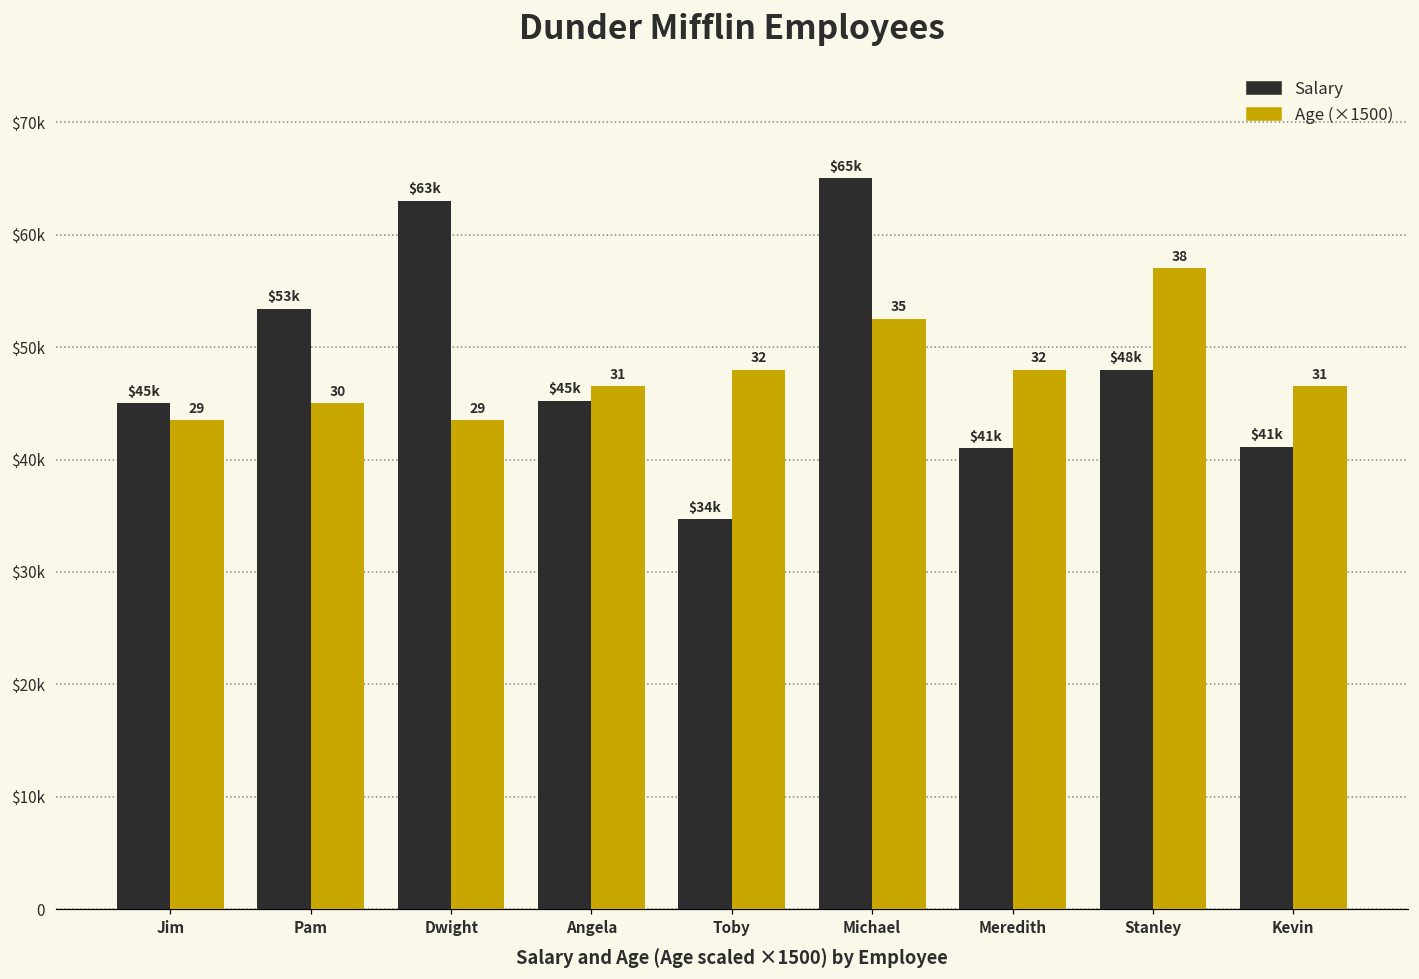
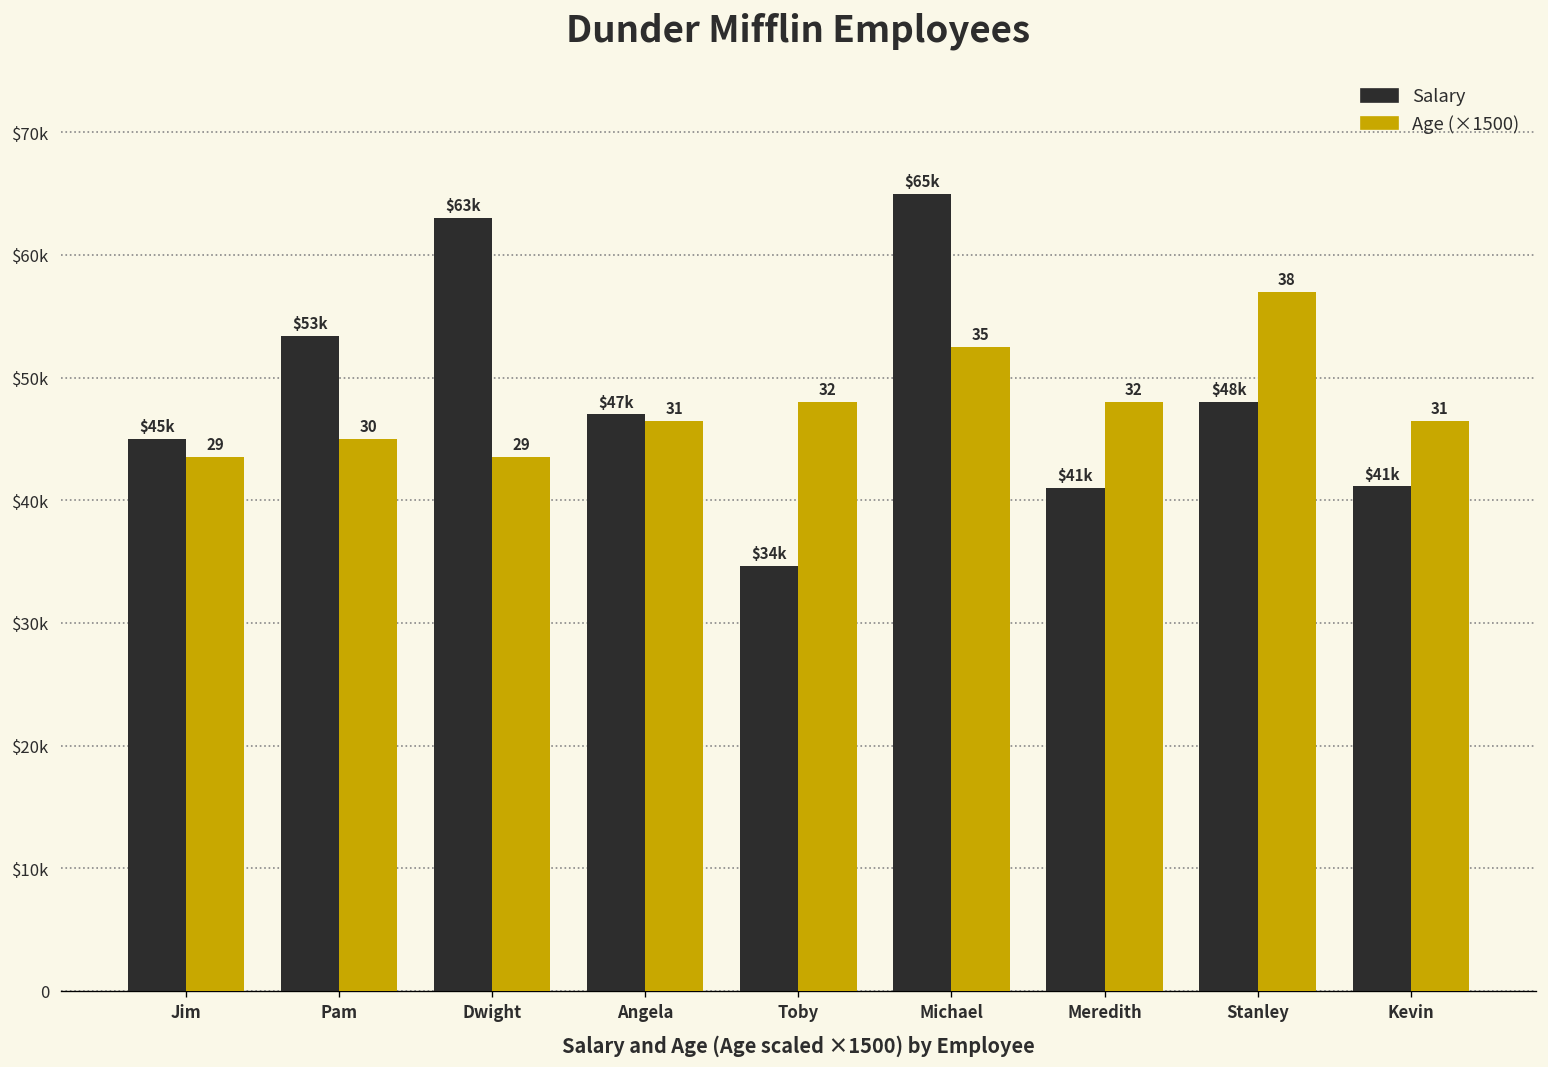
  {
    "Salary": {
      "Jim": "$45k",
      "Pam": "$53k",
      "Dwight": "$63k",
-     "Angela": "$45k",
+     "Angela": "$47k",
      "Michael": "$65k",
      "Meredith": "$41k",
      "Stanley": "$48k",
      "Kevin": "$41k"
    }
  }
